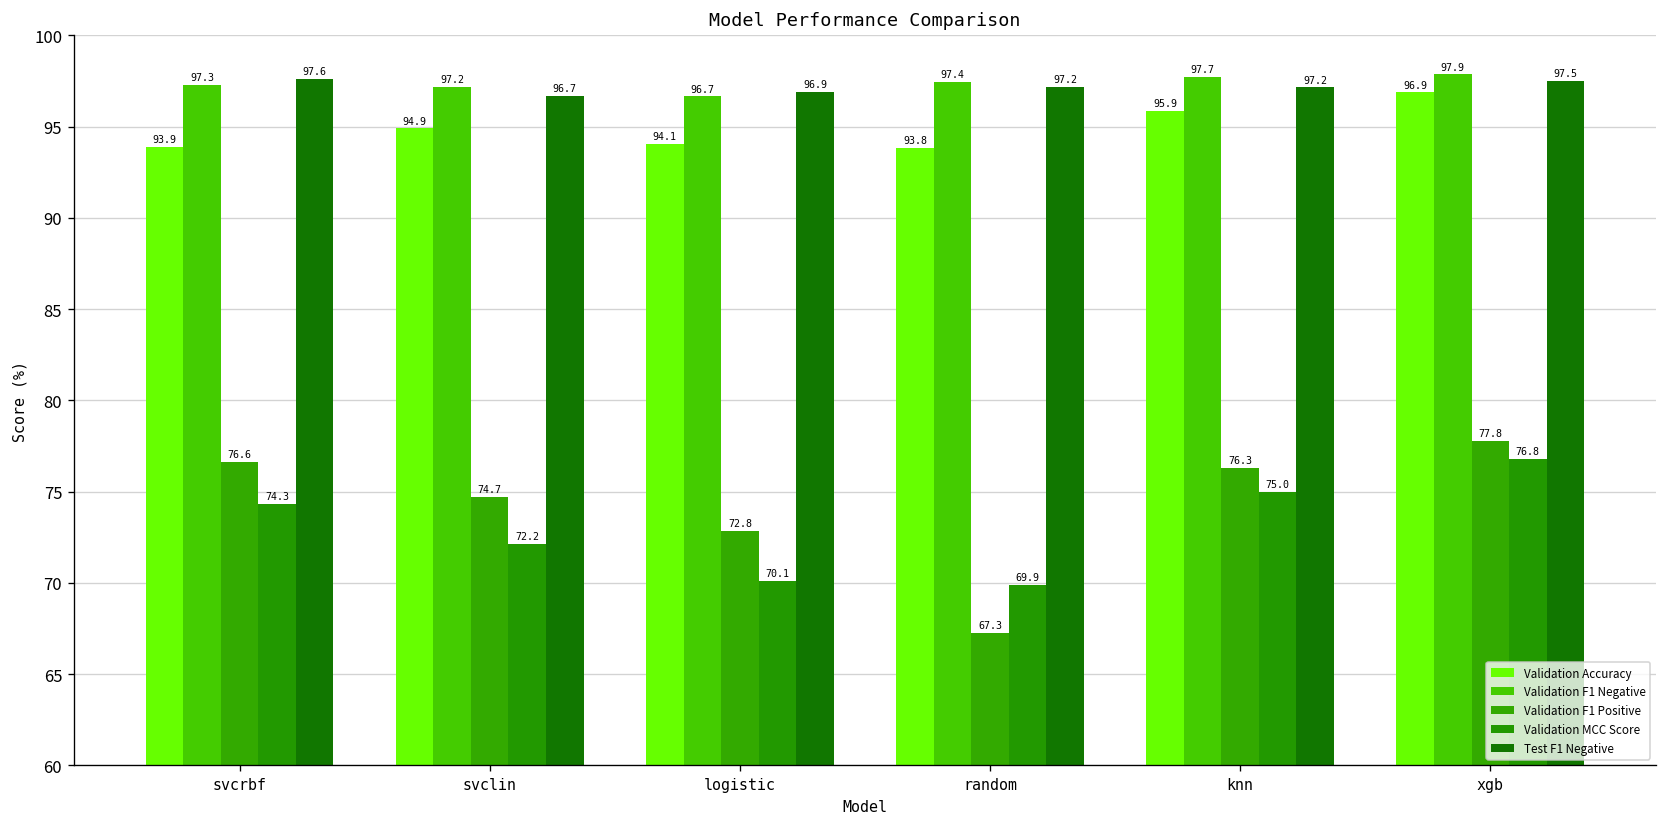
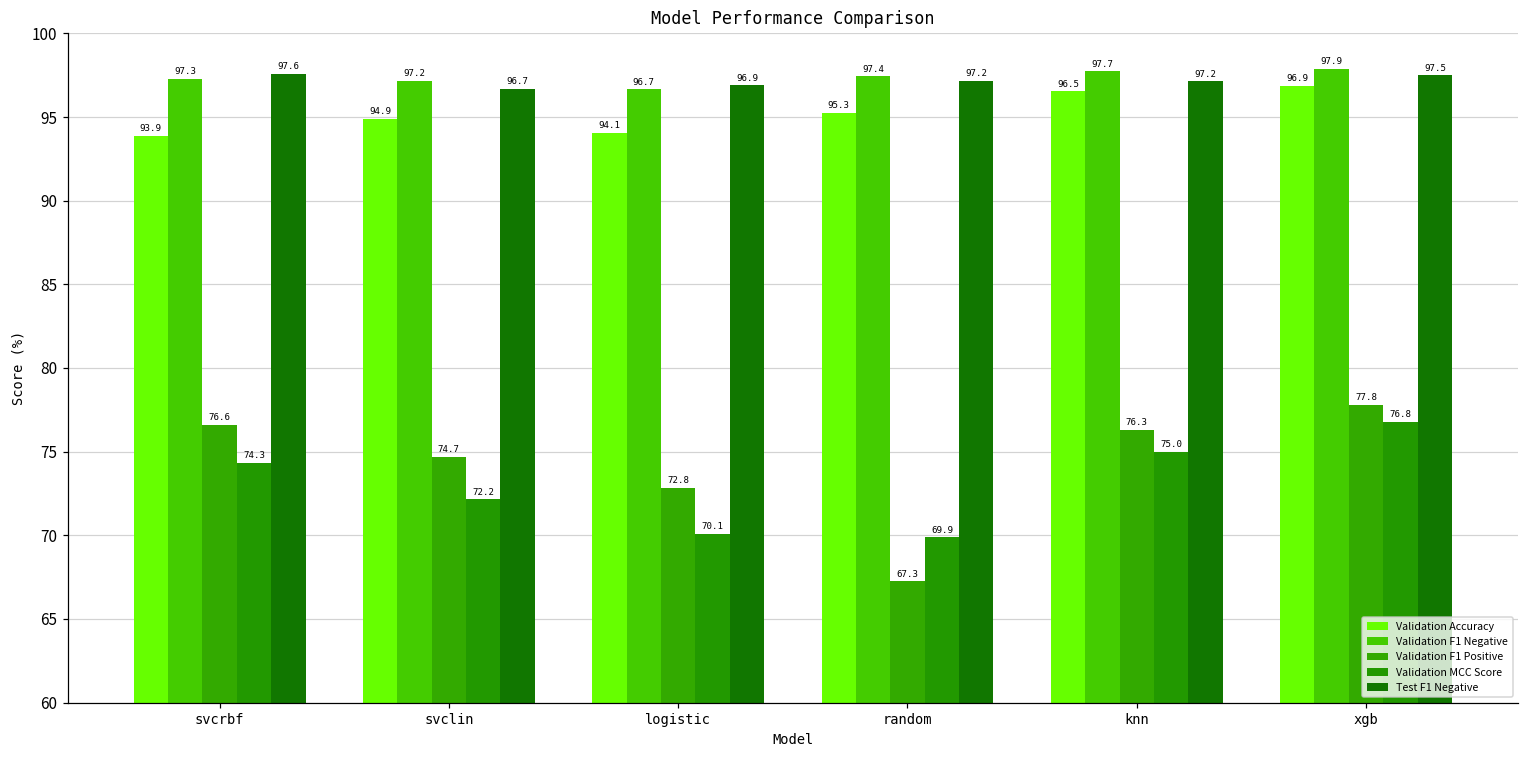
  {
    "Validation Accuracy": {
      "svcrbf": 93.9,
      "svclin": 94.9,
      "logistic": 94.1,
-     "random": 93.8,
-     "knn": 95.9,
+     "random": 95.3,
+     "knn": 96.5,
      "xgb": 96.9
    }
  }
